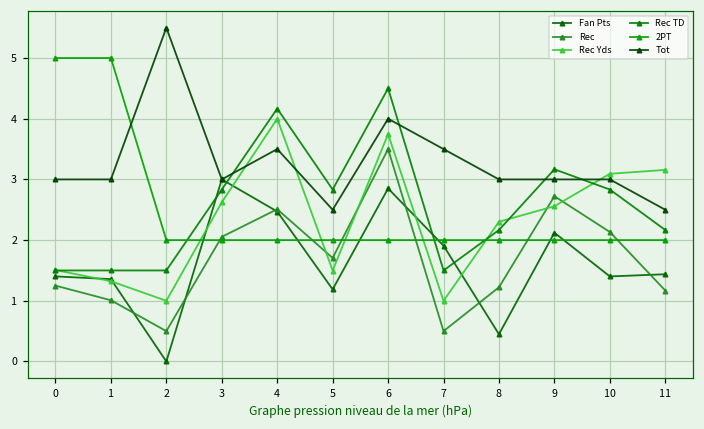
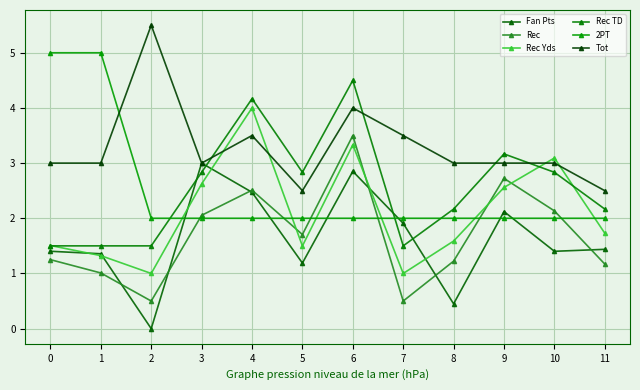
  {
    "Rec Yds": {
      "2": 1.0,
      "3": 2.6,
      "4": 4.0,
      "5": 1.5,
-     "6": 3.7,
+     "6": 3.3,
      "7": 1.0,
-     "8": 2.3,
+     "8": 1.6,
      "9": 2.6,
      "10": 3.1,
-     "11": 3.2
+     "11": 1.7
    }
  }
